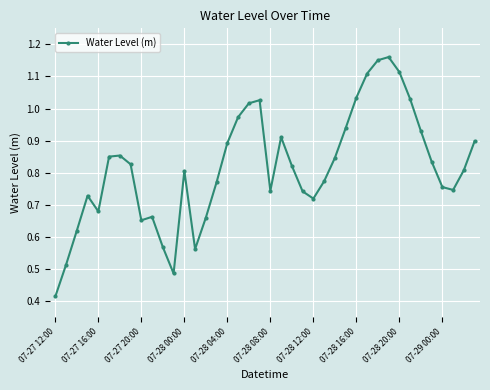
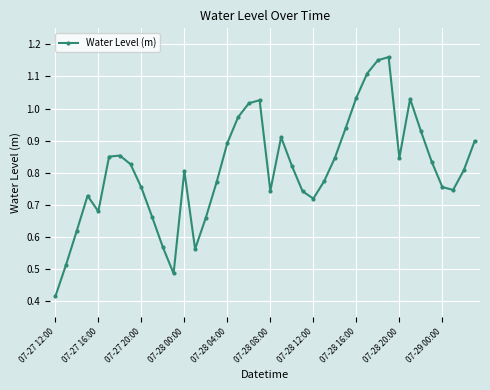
  {
    "07-27 12:00": 0.41,
    "07-27 16:00": 0.68,
-   "07-27 20:00": 0.65,
+   "07-27 20:00": 0.75,
    "07-28 00:00": 0.81,
    "07-28 04:00": 0.89,
    "07-28 08:00": 0.74,
    "07-28 12:00": 0.72,
    "07-28 16:00": 1.03,
-   "07-28 20:00": 1.11,
+   "07-28 20:00": 0.85,
    "07-29 00:00": 0.76
  }
